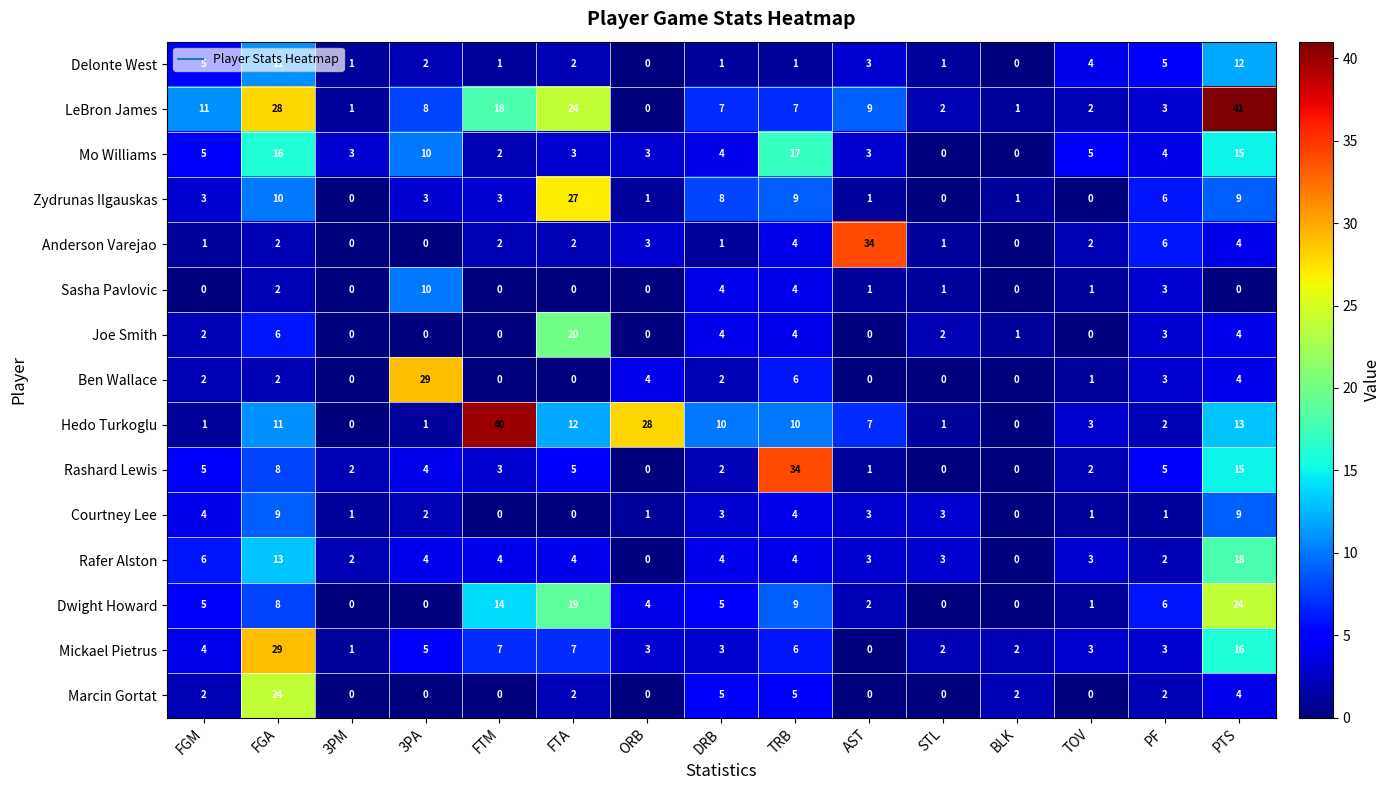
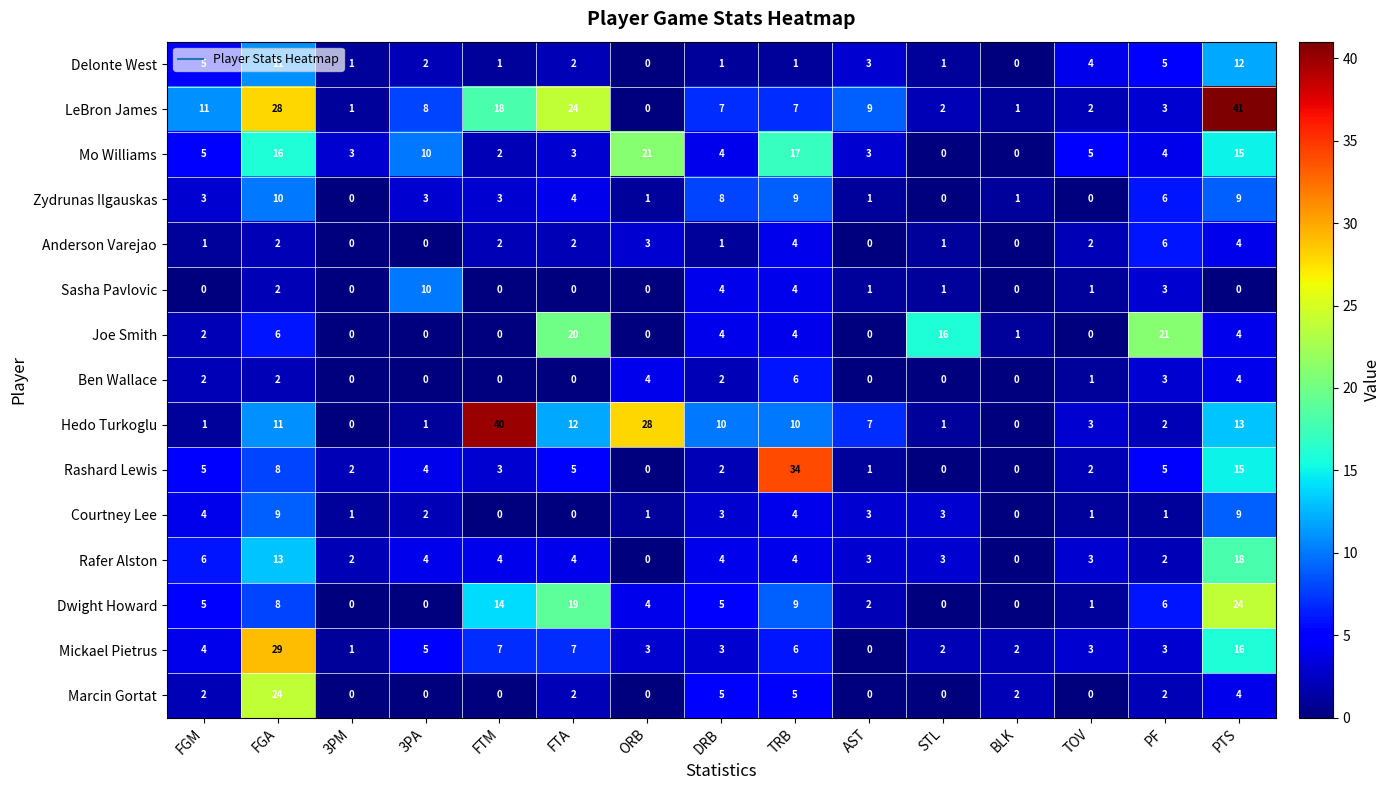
  {
    "Mo Williams": {
      "FGM": 5,
      "FGA": 16,
      "3PM": 3,
      "3PA": 10,
      "FTM": 2,
      "FTA": 3,
-     "ORB": 3,
+     "ORB": 21,
      "DRB": 4,
      "TRB": 17,
      "AST": 3,
      "STL": 0,
      "BLK": 0,
      "TOV": 5,
      "PF": 4,
      "PTS": 15
    },
    "Zydrunas Ilgauskas": {
      "FGM": 3,
      "FGA": 10,
      "3PM": 0,
      "3PA": 3,
      "FTM": 3,
-     "FTA": 27,
+     "FTA": 4,
      "ORB": 1,
      "DRB": 8,
      "TRB": 9,
      "AST": 1,
      "STL": 0,
      "BLK": 1,
      "TOV": 0,
      "PF": 6,
      "PTS": 9
    },
    "Anderson Varejao": {
      "FGM": 1,
      "FGA": 2,
      "3PM": 0,
      "3PA": 0,
      "FTM": 2,
      "FTA": 2,
      "ORB": 3,
      "DRB": 1,
      "TRB": 4,
-     "AST": 34,
+     "AST": 0,
      "STL": 1,
      "BLK": 0,
      "TOV": 2,
      "PF": 6,
      "PTS": 4
    },
    "Joe Smith": {
      "FGM": 2,
      "FGA": 6,
      "3PM": 0,
      "3PA": 0,
      "FTM": 0,
      "FTA": 20,
      "ORB": 0,
      "DRB": 4,
      "TRB": 4,
      "AST": 0,
-     "STL": 2,
+     "STL": 16,
      "BLK": 1,
      "TOV": 0,
-     "PF": 3,
+     "PF": 21,
      "PTS": 4
    },
    "Ben Wallace": {
      "FGM": 2,
      "FGA": 2,
      "3PM": 0,
-     "3PA": 29,
+     "3PA": 0,
      "FTM": 0,
      "FTA": 0,
      "ORB": 4,
      "DRB": 2,
      "TRB": 6,
      "AST": 0,
      "STL": 0,
      "BLK": 0,
      "TOV": 1,
      "PF": 3,
      "PTS": 4
    }
  }
